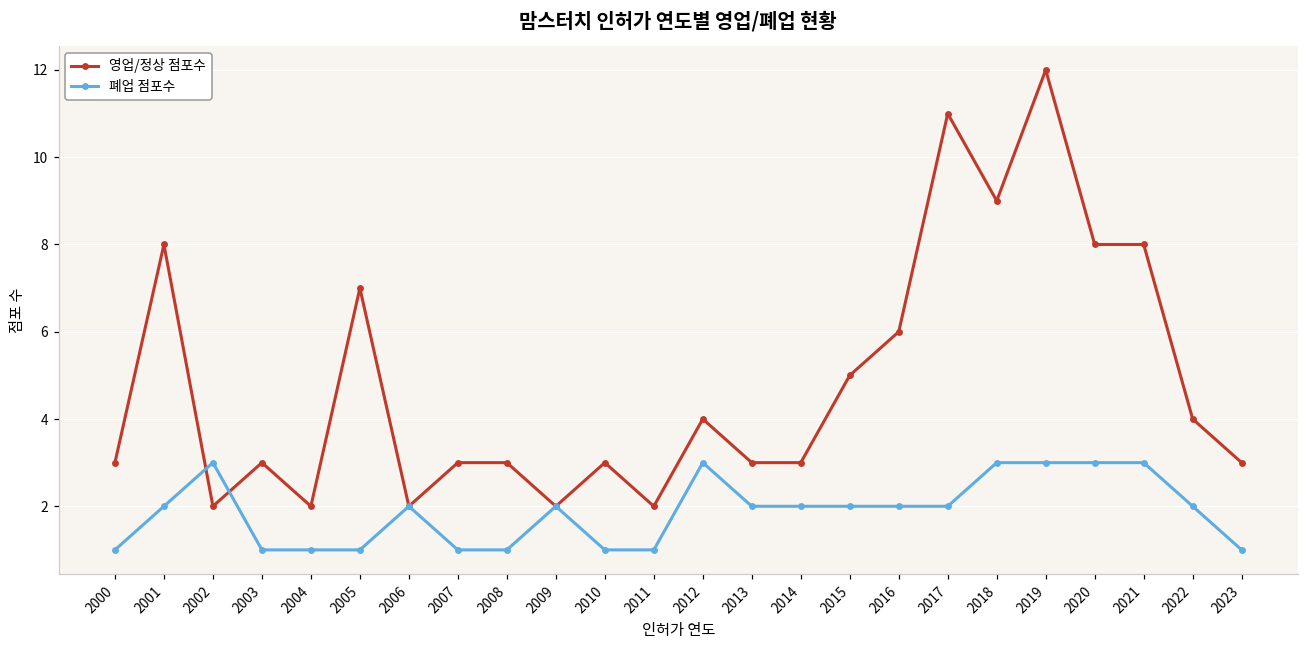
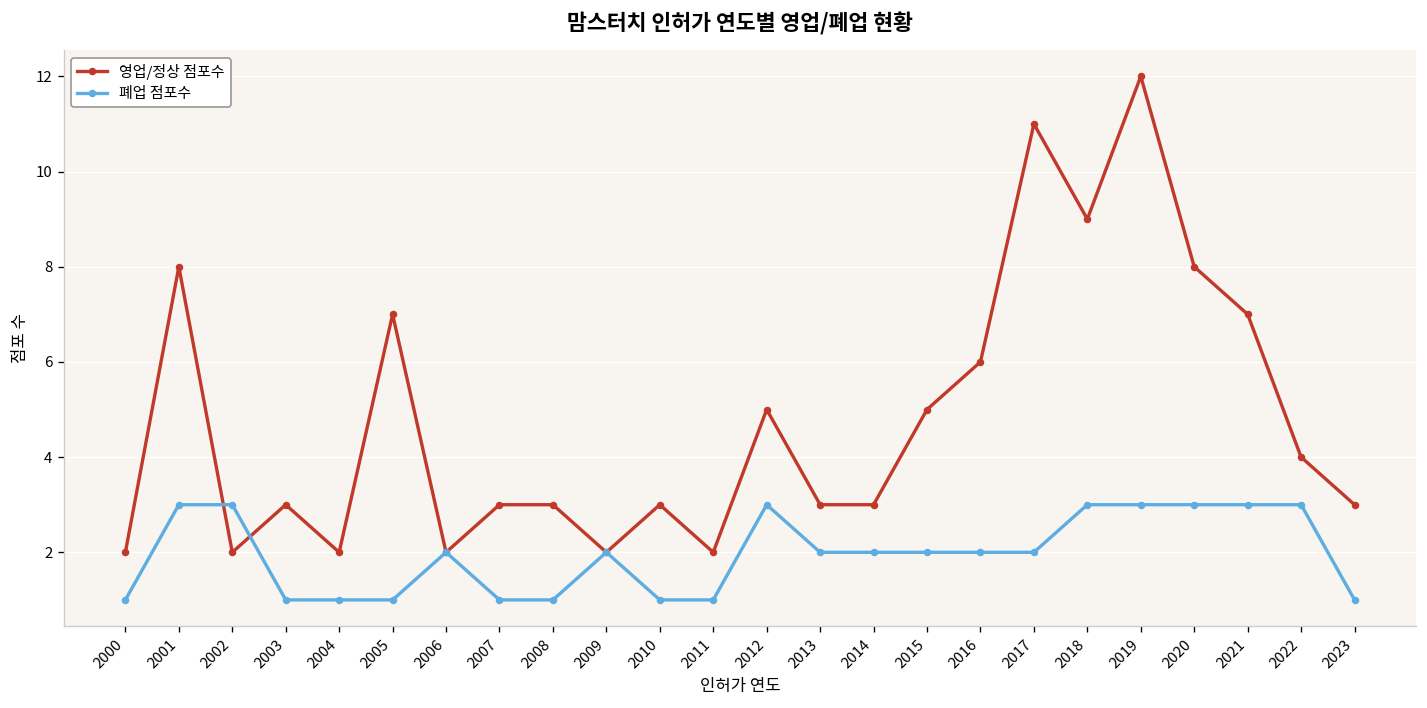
  {
    "영업/정상 점포수": {
-     "2000": 3,
+     "2000": 2,
      "2001": 8,
      "2002": 2,
      "2003": 3,
      "2004": 2,
      "2005": 7,
      "2007": 3,
      "2008": 3,
      "2010": 3,
      "2011": 2,
-     "2012": 4,
+     "2012": 5,
      "2013": 3,
      "2014": 3,
      "2015": 5,
      "2016": 6,
      "2017": 11,
      "2018": 9,
      "2019": 12,
      "2020": 8,
-     "2021": 8,
+     "2021": 7,
      "2022": 4,
      "2023": 3
    },
    "폐업 점포수": {
      "2000": 1,
-     "2001": 2,
+     "2001": 3,
      "2002": 3,
      "2003": 1,
      "2004": 1,
      "2005": 1,
      "2007": 1,
      "2008": 1,
      "2010": 1,
      "2011": 1,
      "2012": 3,
      "2013": 2,
      "2014": 2,
      "2015": 2,
      "2016": 2,
      "2017": 2,
      "2018": 3,
      "2019": 3,
      "2020": 3,
      "2021": 3,
-     "2022": 2,
+     "2022": 3,
      "2023": 1
    }
  }
